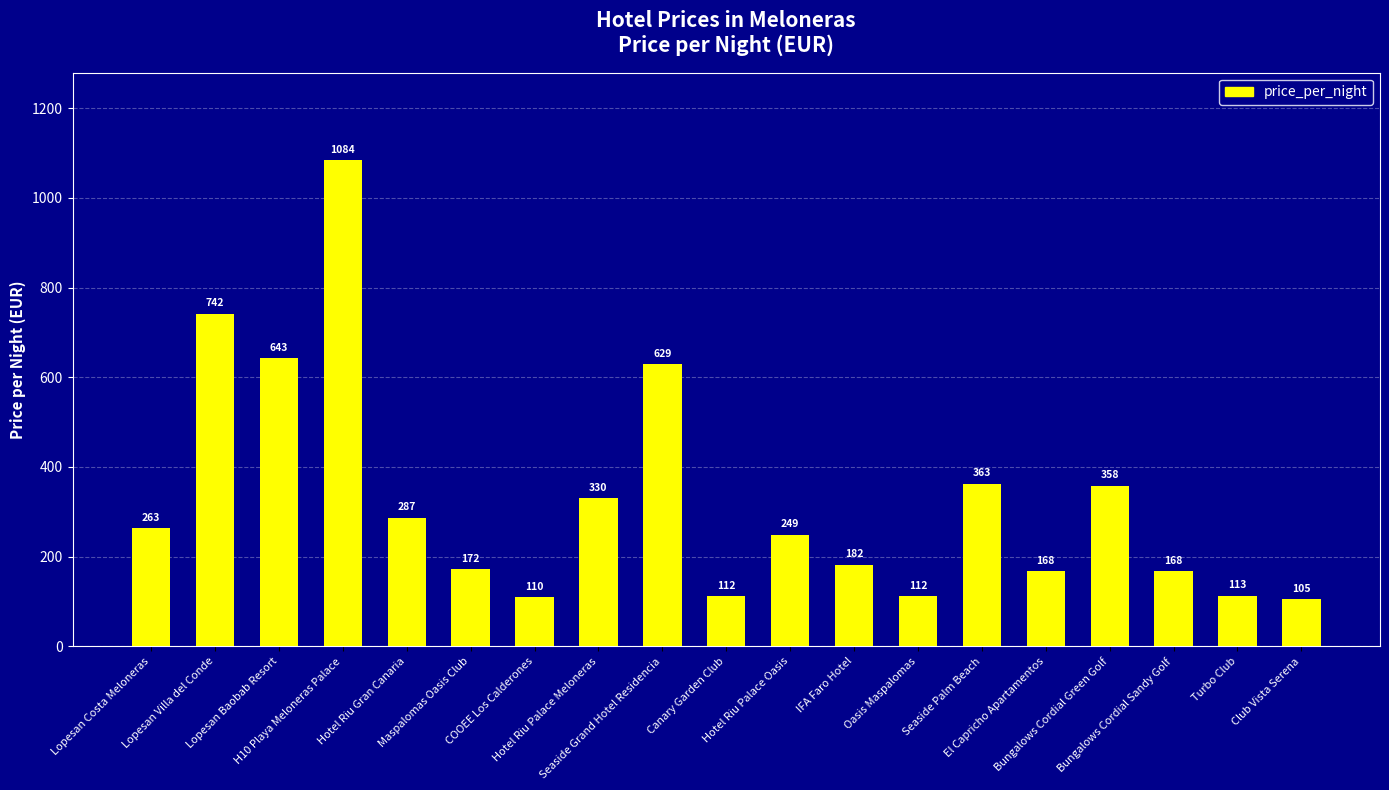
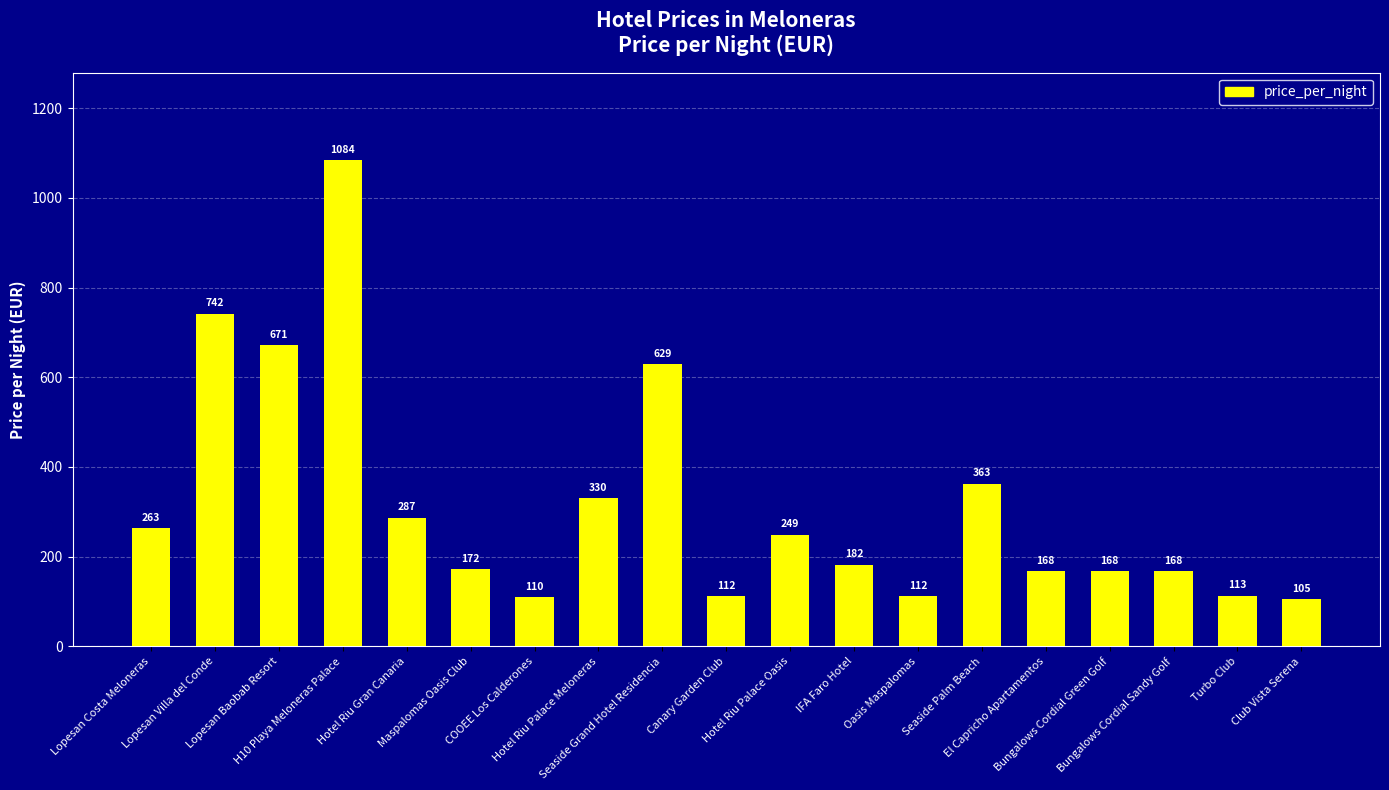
  {
    "Lopesan Costa Meloneras": 263,
    "Lopesan Villa del Conde": 742,
-   "Lopesan Baobab Resort": 643,
+   "Lopesan Baobab Resort": 671,
    "H10 Playa Meloneras Palace": 1084,
    "Hotel Riu Gran Canaria": 287,
    "Maspalomas Oasis Club": 172,
    "COOEE Los Calderones": 110,
    "Hotel Riu Palace Meloneras": 330,
    "Seaside Grand Hotel Residencia": 629,
    "Canary Garden Club": 112,
    "Hotel Riu Palace Oasis": 249,
    "IFA Faro Hotel": 182,
    "Oasis Maspalomas": 112,
    "Seaside Palm Beach": 363,
    "El Capricho Apartamentos": 168,
-   "Bungalows Cordial Green Golf": 358,
+   "Bungalows Cordial Green Golf": 168,
    "Bungalows Cordial Sandy Golf": 168,
    "Turbo Club": 113,
    "Club Vista Serena": 105
  }
